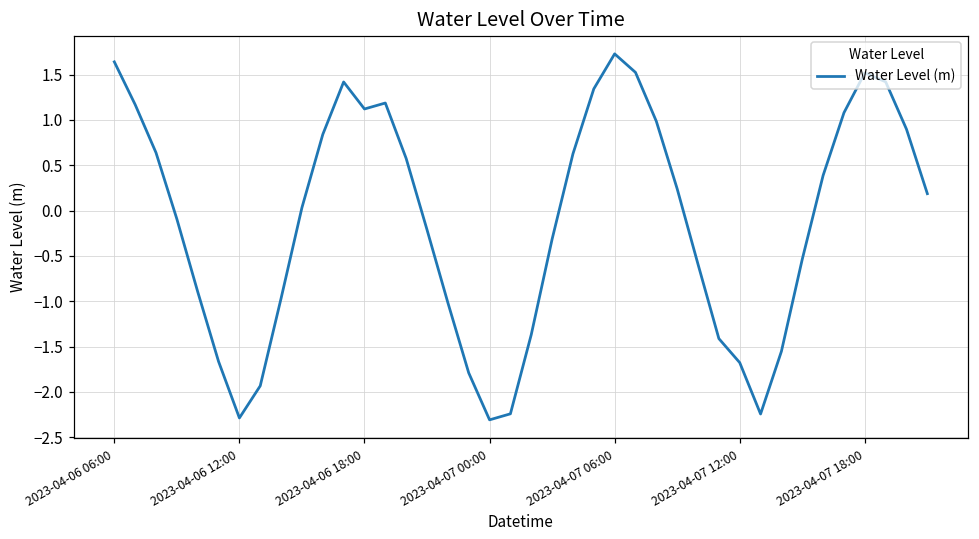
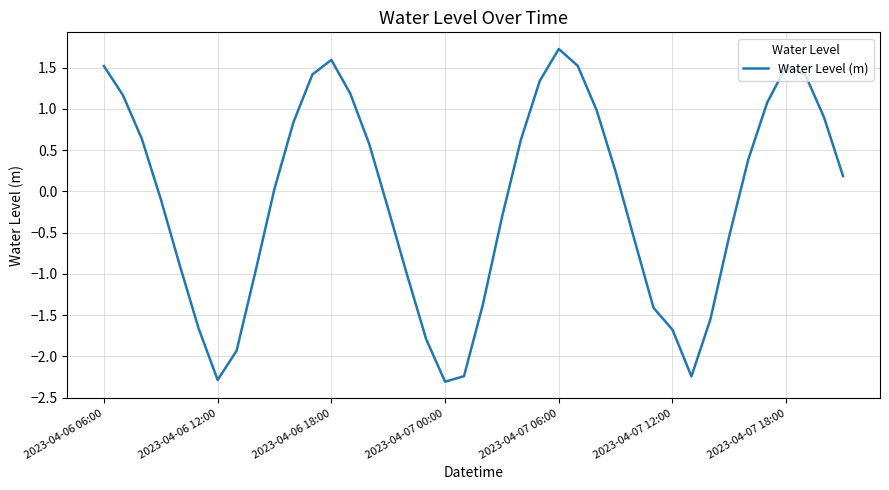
  {
-   "2023-04-06 06:00": 1.6,
+   "2023-04-06 06:00": 1.5,
    "2023-04-06 12:00": -2.3,
-   "2023-04-06 18:00": 1.1,
+   "2023-04-06 18:00": 1.6,
    "2023-04-07 00:00": -2.3,
    "2023-04-07 06:00": 1.7,
    "2023-04-07 12:00": -1.7
  }
